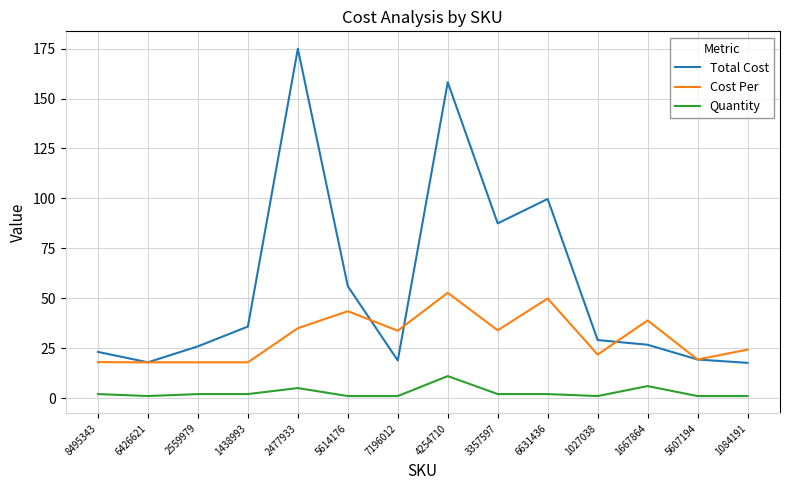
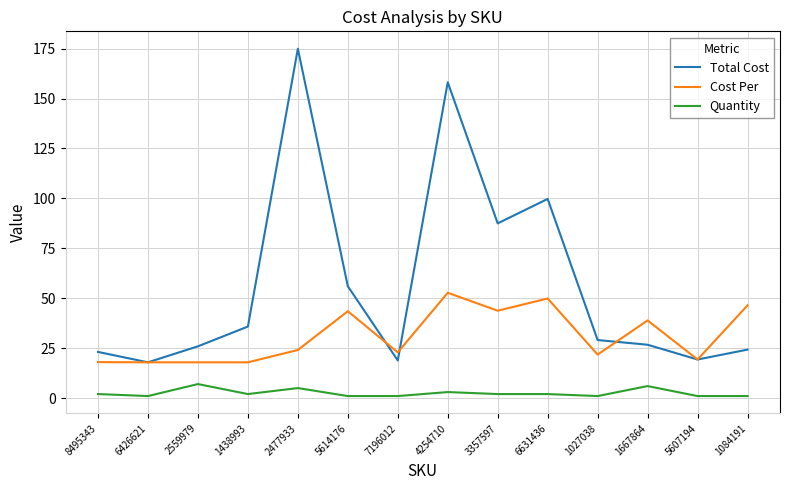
  {
    "Total Cost": {
      "8495343": 23,
      "2559979": 26,
      "1438993": 36,
      "2477933": 175,
      "5614176": 56,
      "7196012": 19,
      "4254710": 158,
      "3357597": 87,
      "6631436": 100,
      "1027038": 29,
      "1667864": 27,
-     "1084191": 18
+     "1084191": 24
    },
    "Cost Per": {
      "8495343": 18,
      "2559979": 18,
      "1438993": 18,
-     "2477933": 35,
+     "2477933": 24,
      "5614176": 43,
-     "7196012": 34,
+     "7196012": 23,
      "4254710": 53,
-     "3357597": 34,
+     "3357597": 44,
      "6631436": 50,
      "1027038": 22,
      "1667864": 39,
-     "1084191": 24
+     "1084191": 46
    },
    "Quantity": {
      "8495343": 2,
      "6426621": 1,
-     "2559979": 2,
+     "2559979": 7,
      "1438993": 2,
      "2477933": 5,
      "5614176": 1,
      "7196012": 1,
-     "4254710": 11,
+     "4254710": 3,
      "3357597": 2,
      "6631436": 2,
      "1027038": 1,
      "1667864": 6,
      "5607194": 1,
      "1084191": 1
    }
  }
